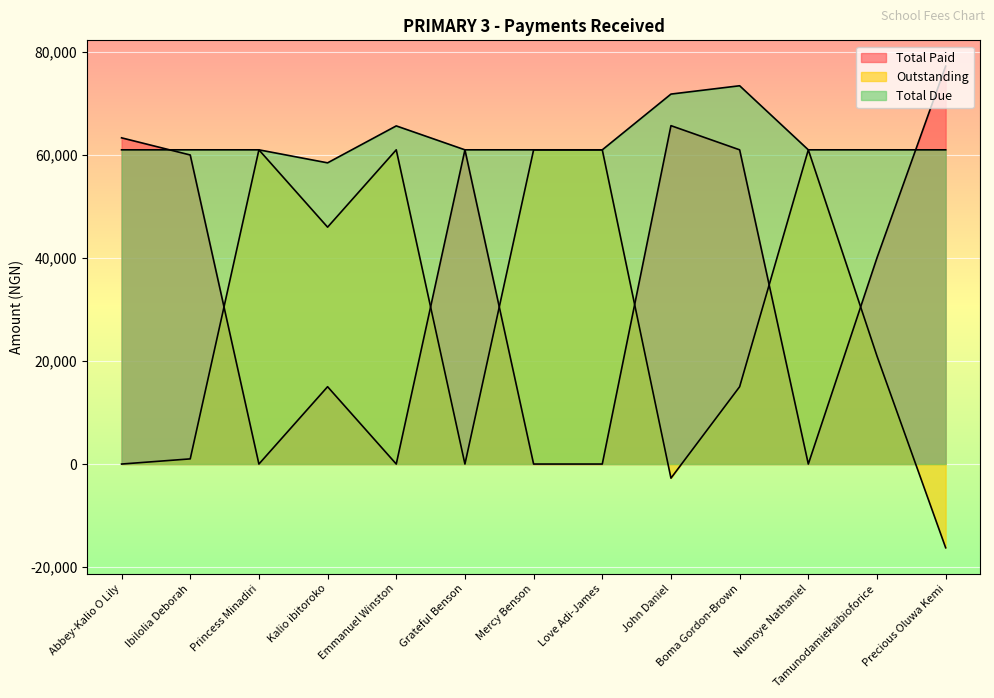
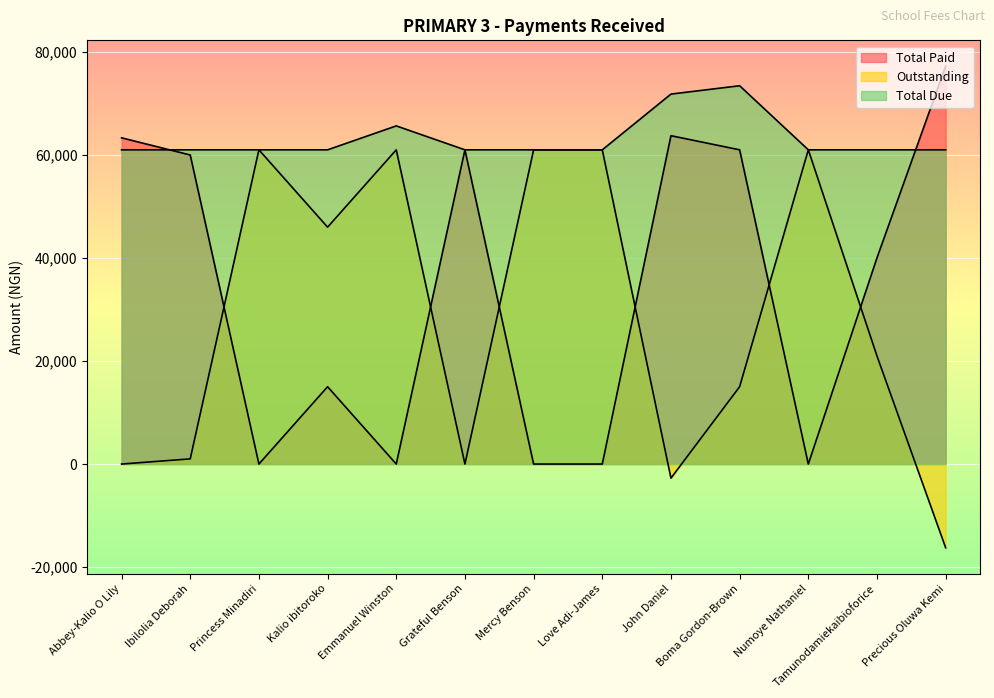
  {
    "Total Paid": {
      "Abbey-Kalio O Lily": "63,000",
      "Ibilolia Deborah": "60,000",
      "Princess Minadiri": "0",
      "Kalio ibitoroko": "15,000",
      "Emmanuel Winston": "0",
      "Mercy Benson": "0",
      "Love Adi-James": "0",
-     "John Daniel": "66,000",
+     "John Daniel": "64,000",
      "Boma Gordon-Brown": "61,000",
      "Numoye Nathaniel": "0",
      "Tamunodamiekaibioforice": "40,000"
    },
    "Total Due": {
      "Abbey-Kalio O Lily": "61,000",
      "Ibilolia Deborah": "61,000",
-     "Kalio ibitoroko": "58,000",
+     "Kalio ibitoroko": "61,000",
      "Emmanuel Winston": "66,000",
      "John Daniel": "72,000",
      "Boma Gordon-Brown": "73,000",
      "Tamunodamiekaibioforice": "61,000",
      "Precious Oluwa Kemi": "61,000"
    }
  }
